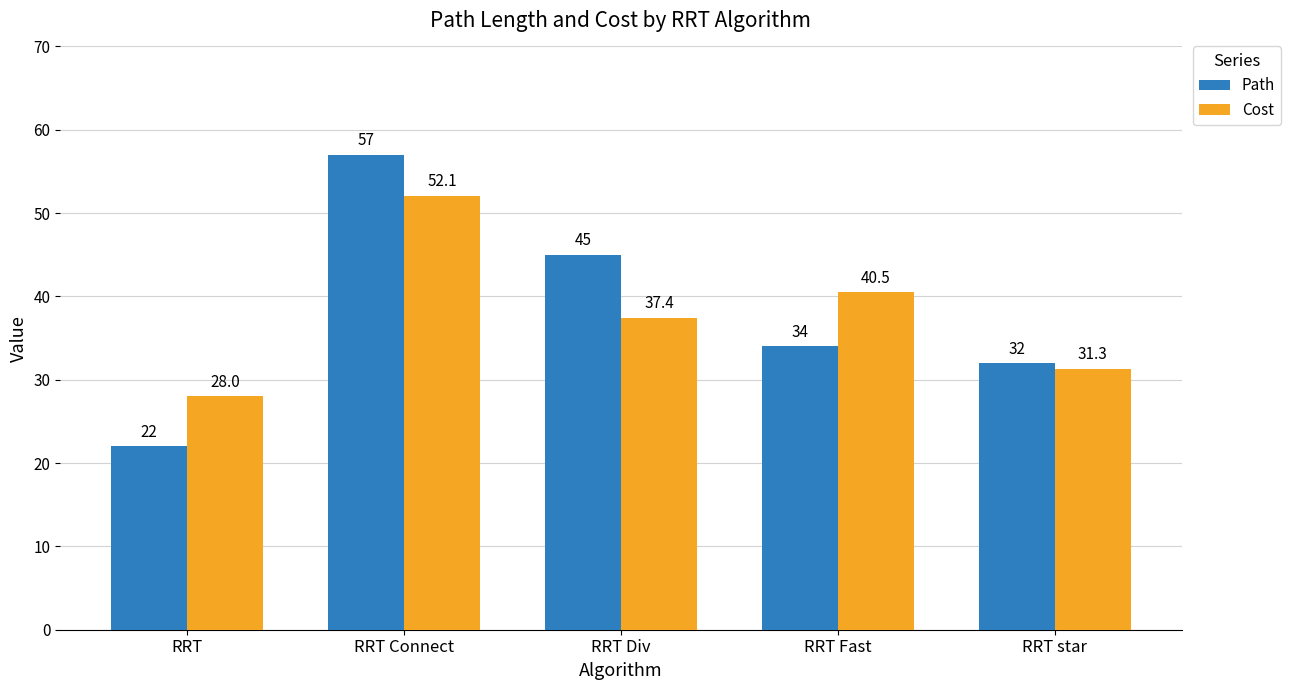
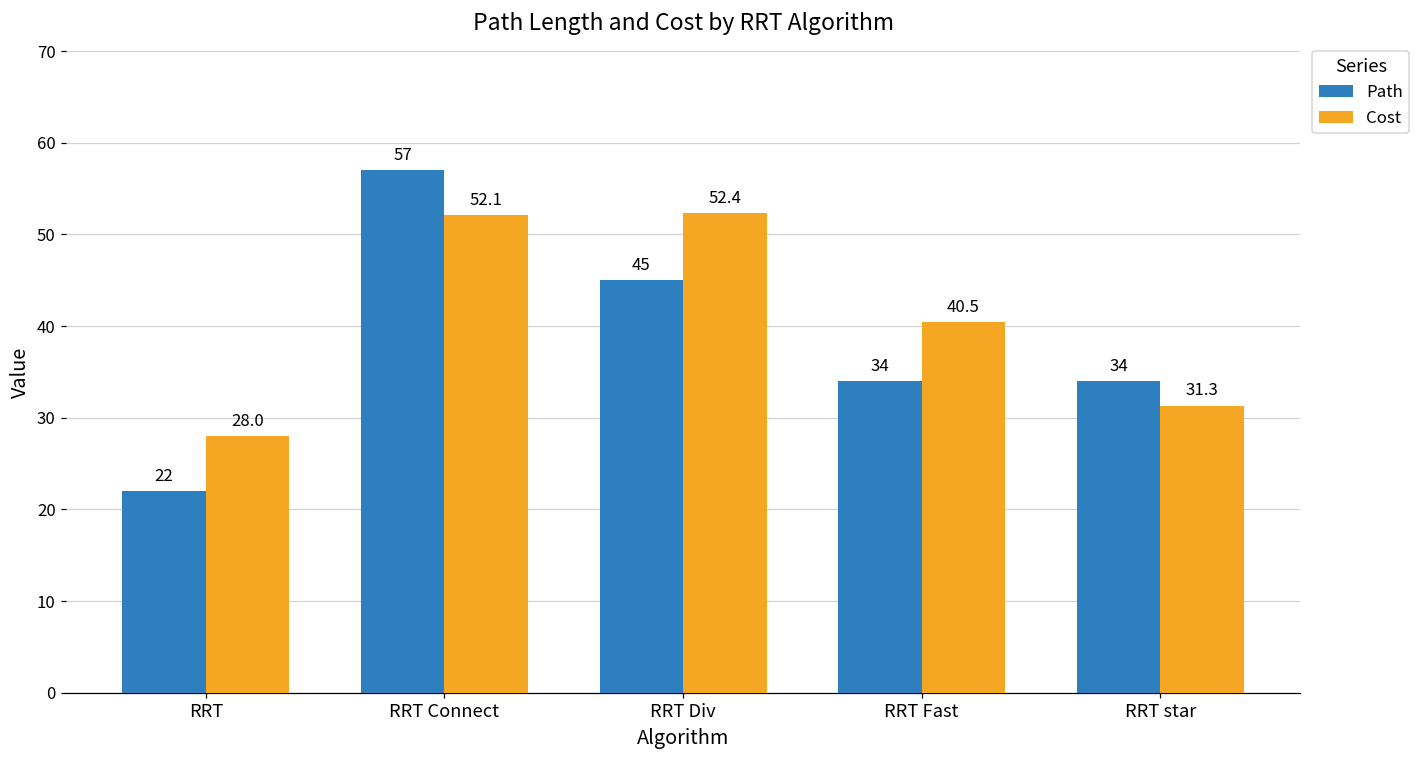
  {
    "Path": {
      "RRT": 22,
      "RRT Connect": 57,
      "RRT Div": 45,
      "RRT Fast": 34,
-     "RRT star": 32
+     "RRT star": 34
    },
    "Cost": {
      "RRT": 28.0,
      "RRT Connect": 52.1,
-     "RRT Div": 37.4,
+     "RRT Div": 52.4,
      "RRT Fast": 40.5,
      "RRT star": 31.3
    }
  }
